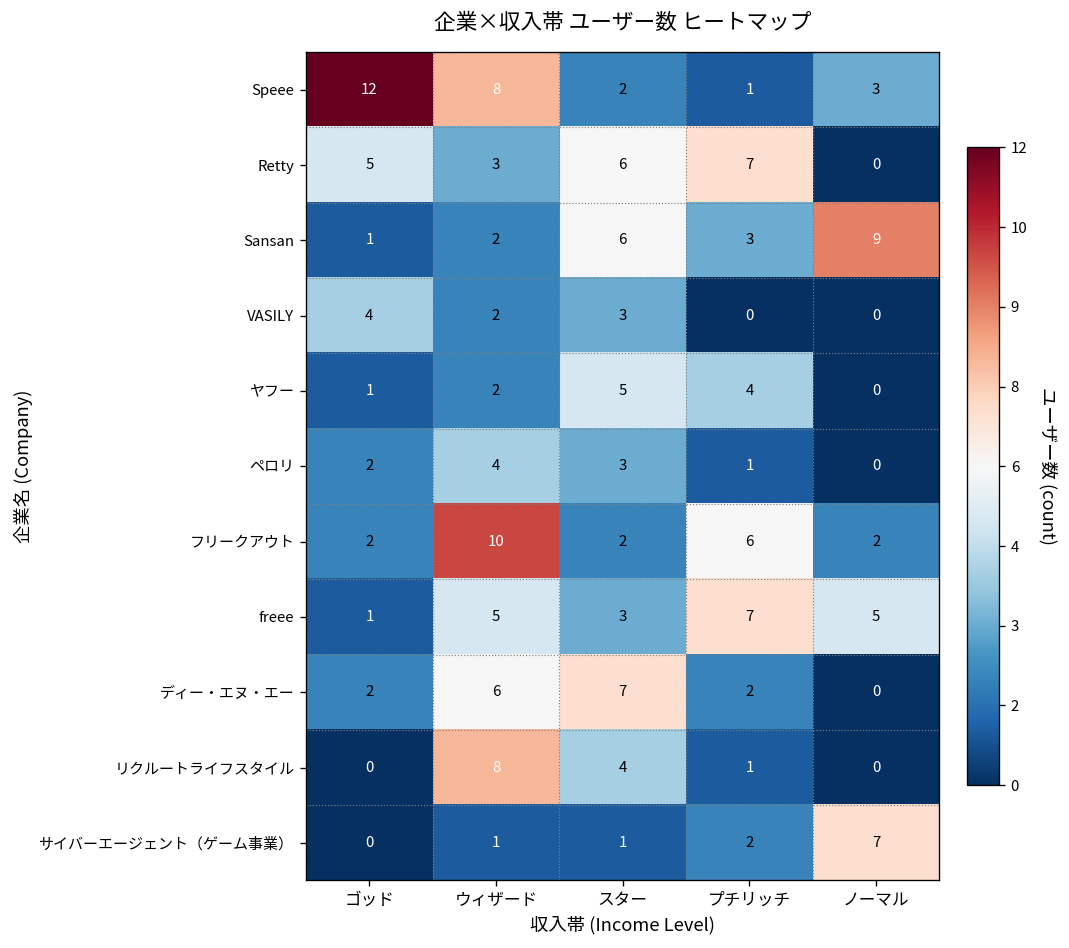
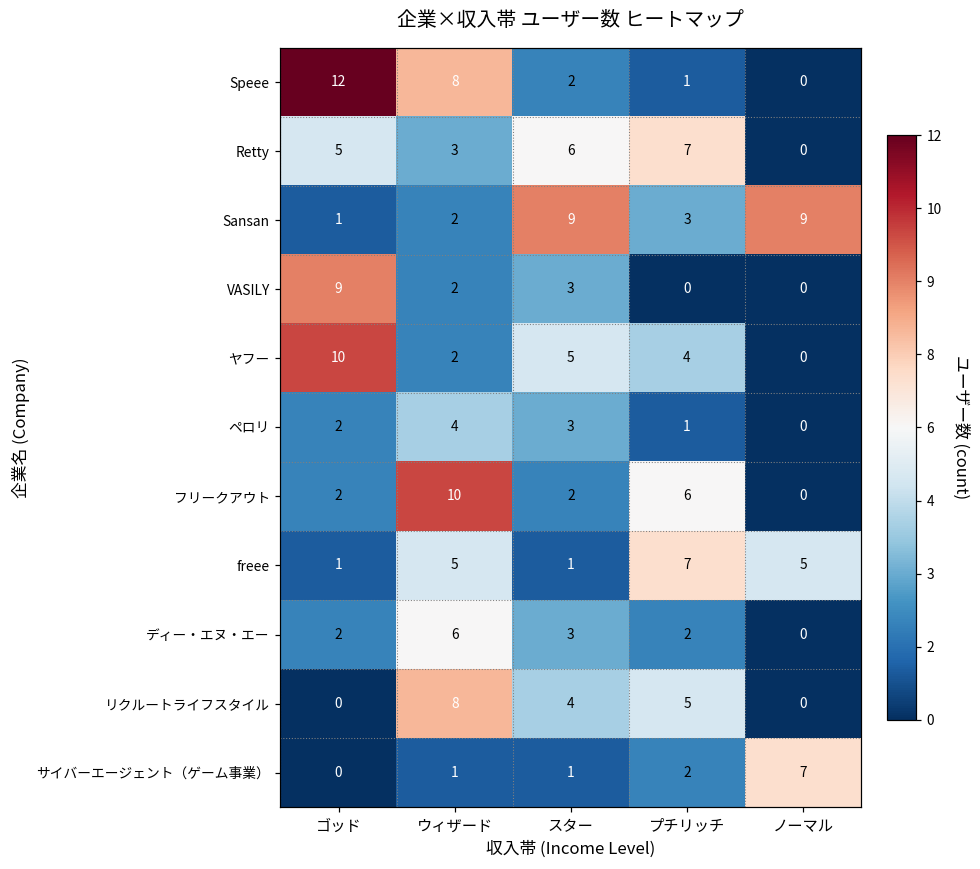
  {
    "Speee": {
      "ゴッド": 12,
      "ウィザード": 8,
      "スター": 2,
      "プチリッチ": 1,
-     "ノーマル": 3
+     "ノーマル": 0
    },
    "Retty": {
      "ゴッド": 5,
      "ウィザード": 3,
      "スター": 6,
      "プチリッチ": 7,
      "ノーマル": 0
    },
    "Sansan": {
      "ゴッド": 1,
      "ウィザード": 2,
-     "スター": 6,
+     "スター": 9,
      "プチリッチ": 3,
      "ノーマル": 9
    },
    "VASILY": {
-     "ゴッド": 4,
+     "ゴッド": 9,
      "ウィザード": 2,
      "スター": 3,
      "プチリッチ": 0,
      "ノーマル": 0
    },
    "ヤフー": {
-     "ゴッド": 1,
+     "ゴッド": 10,
      "ウィザード": 2,
      "スター": 5,
      "プチリッチ": 4,
      "ノーマル": 0
    },
    "ペロリ": {
      "ゴッド": 2,
      "ウィザード": 4,
      "スター": 3,
      "プチリッチ": 1,
      "ノーマル": 0
    },
    "フリークアウト": {
      "ゴッド": 2,
      "ウィザード": 10,
      "スター": 2,
      "プチリッチ": 6,
-     "ノーマル": 2
+     "ノーマル": 0
    },
    "freee": {
      "ゴッド": 1,
      "ウィザード": 5,
-     "スター": 3,
+     "スター": 1,
      "プチリッチ": 7,
      "ノーマル": 5
    },
    "ディー・エヌ・エー": {
      "ゴッド": 2,
      "ウィザード": 6,
-     "スター": 7,
+     "スター": 3,
      "プチリッチ": 2,
      "ノーマル": 0
    },
    "リクルートライフスタイル": {
      "ゴッド": 0,
      "ウィザード": 8,
      "スター": 4,
-     "プチリッチ": 1,
+     "プチリッチ": 5,
      "ノーマル": 0
    },
    "サイバーエージェント（ゲーム事業）": {
      "ゴッド": 0,
      "ウィザード": 1,
      "スター": 1,
      "プチリッチ": 2,
      "ノーマル": 7
    }
  }
